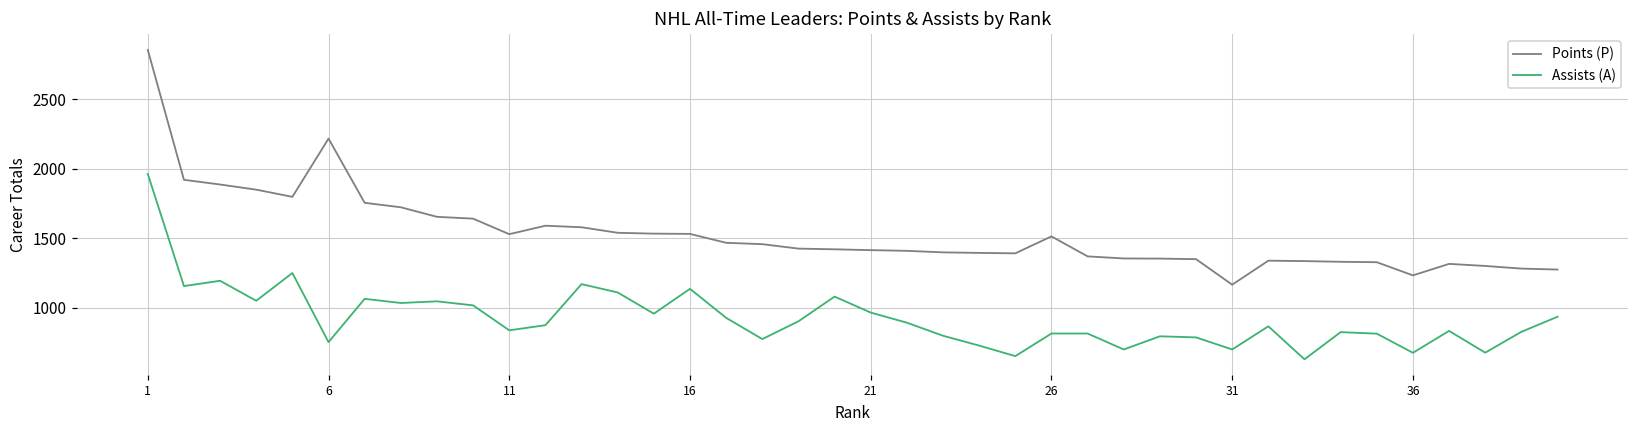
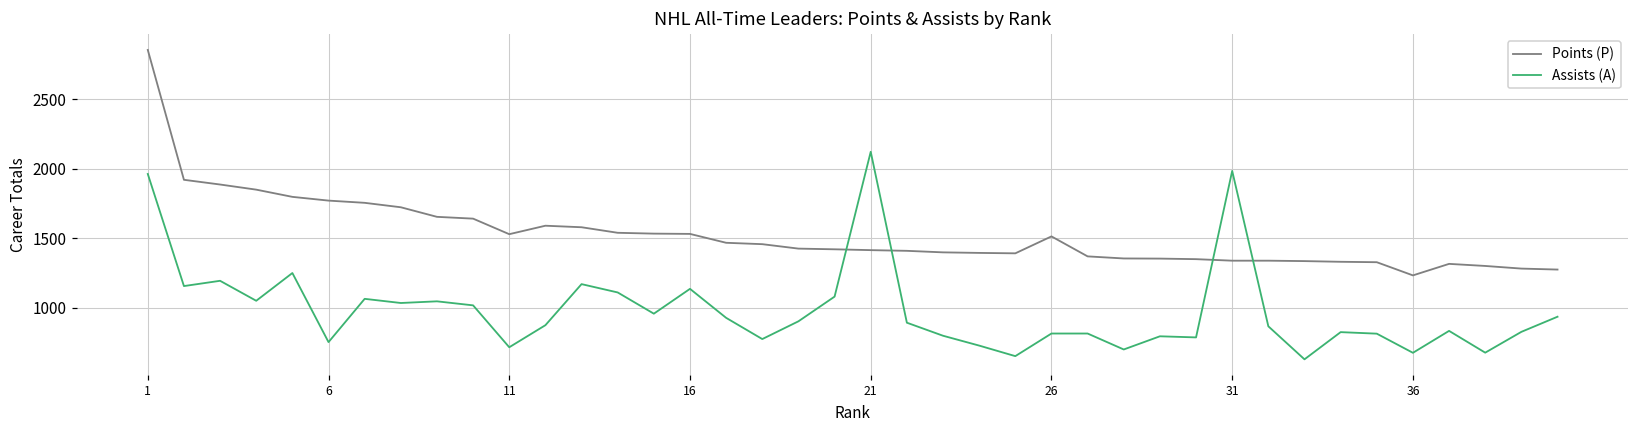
  {
    "Points (P)": {
      "1": 2860,
-     "6": 2220,
+     "6": 1770,
      "11": 1530,
      "16": 1530,
      "21": 1410,
      "26": 1510,
-     "31": 1170,
+     "31": 1340,
      "36": 1230
    },
    "Assists (A)": {
      "1": 1960,
      "6": 750,
-     "11": 840,
+     "11": 710,
      "16": 1140,
-     "21": 960,
+     "21": 2120,
      "26": 810,
-     "31": 700,
+     "31": 1990,
      "36": 670
    }
  }
